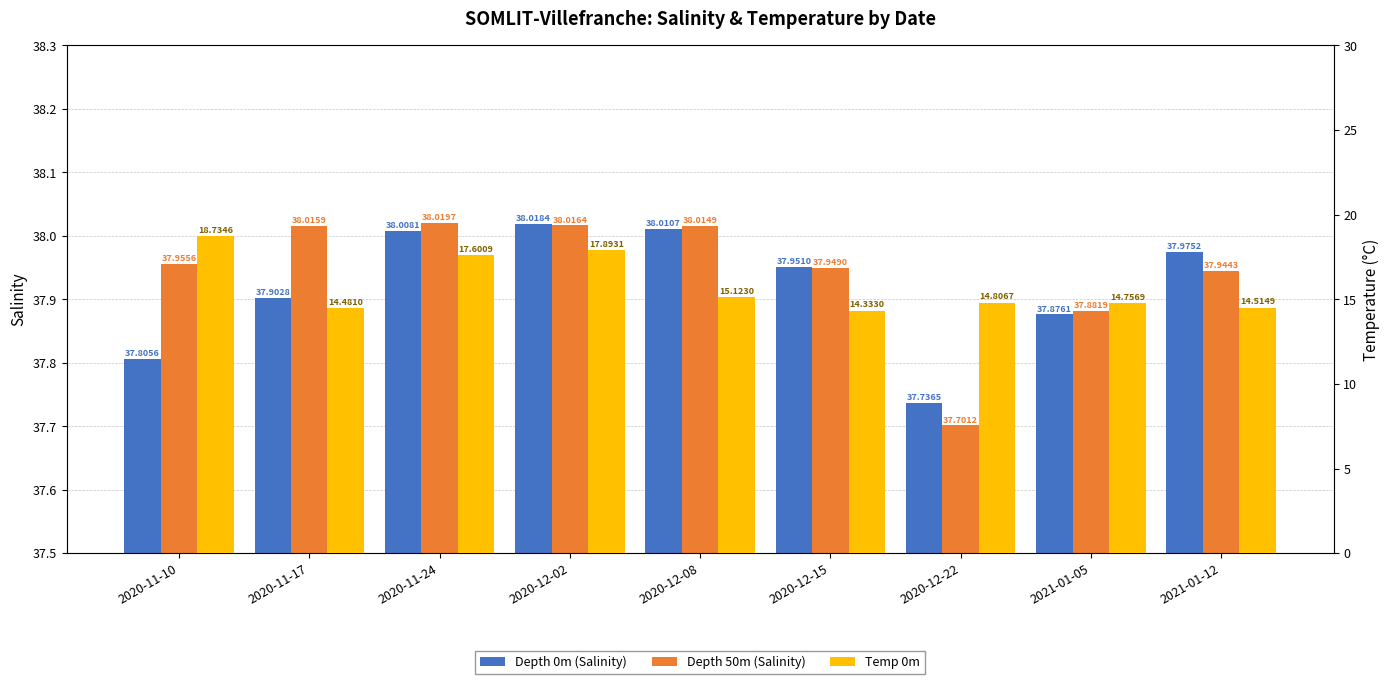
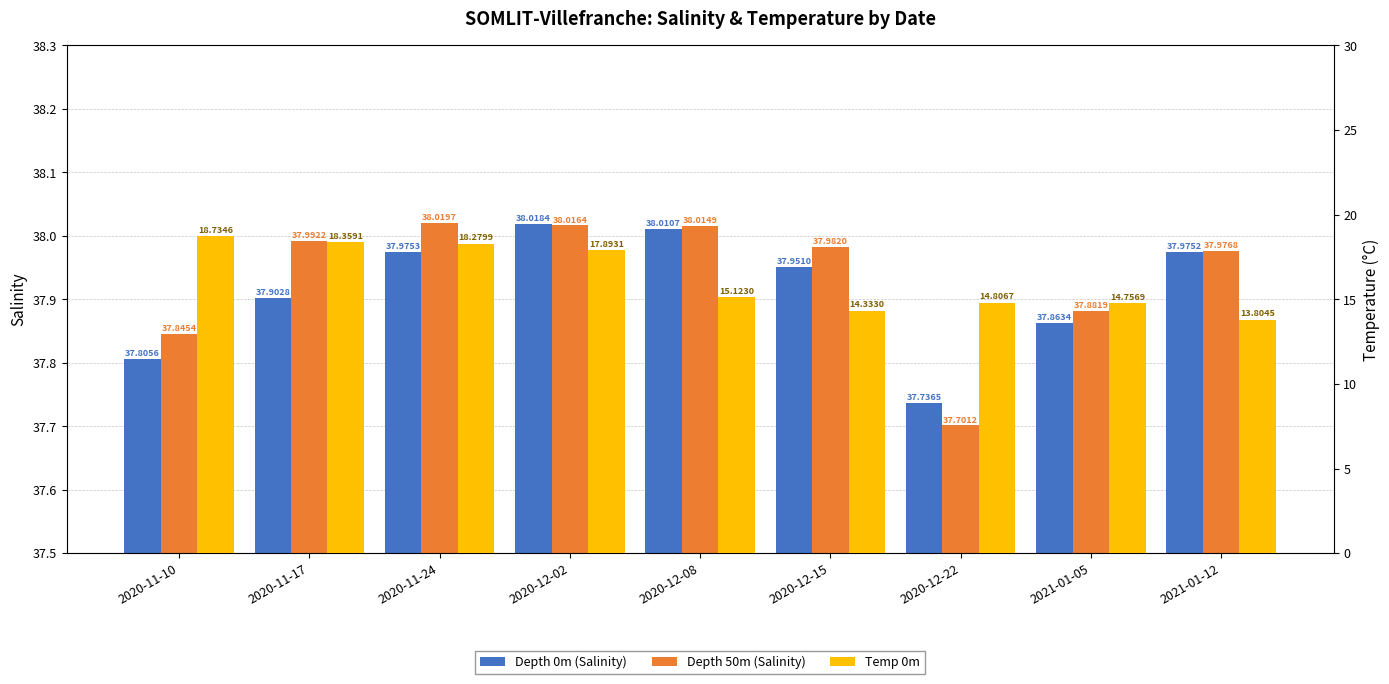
  {
    "Depth 0m (Salinity)": {
      "2020-11-10": 37.8056,
      "2020-11-17": 37.9028,
-     "2020-11-24": 38.0081,
+     "2020-11-24": 37.9753,
      "2020-12-02": 38.0184,
      "2020-12-08": 38.0107,
      "2020-12-15": 37.9510,
      "2020-12-22": 37.7365,
-     "2021-01-05": 37.8761,
+     "2021-01-05": 37.8634,
      "2021-01-12": 37.9752
    },
    "Depth 50m (Salinity)": {
-     "2020-11-10": 37.9556,
-     "2020-11-17": 38.0159,
+     "2020-11-10": 37.8454,
+     "2020-11-17": 37.9922,
      "2020-11-24": 38.0197,
      "2020-12-02": 38.0164,
      "2020-12-08": 38.0149,
-     "2020-12-15": 37.9490,
+     "2020-12-15": 37.9820,
      "2020-12-22": 37.7012,
      "2021-01-05": 37.8819,
-     "2021-01-12": 37.9443
+     "2021-01-12": 37.9768
    },
    "Temp 0m": {
      "2020-11-10": 18.7346,
-     "2020-11-17": 14.4810,
-     "2020-11-24": 17.6009,
+     "2020-11-17": 18.3591,
+     "2020-11-24": 18.2799,
      "2020-12-02": 17.8931,
      "2020-12-08": 15.1230,
      "2020-12-15": 14.3330,
      "2020-12-22": 14.8067,
      "2021-01-05": 14.7569,
-     "2021-01-12": 14.5149
+     "2021-01-12": 13.8045
    }
  }
